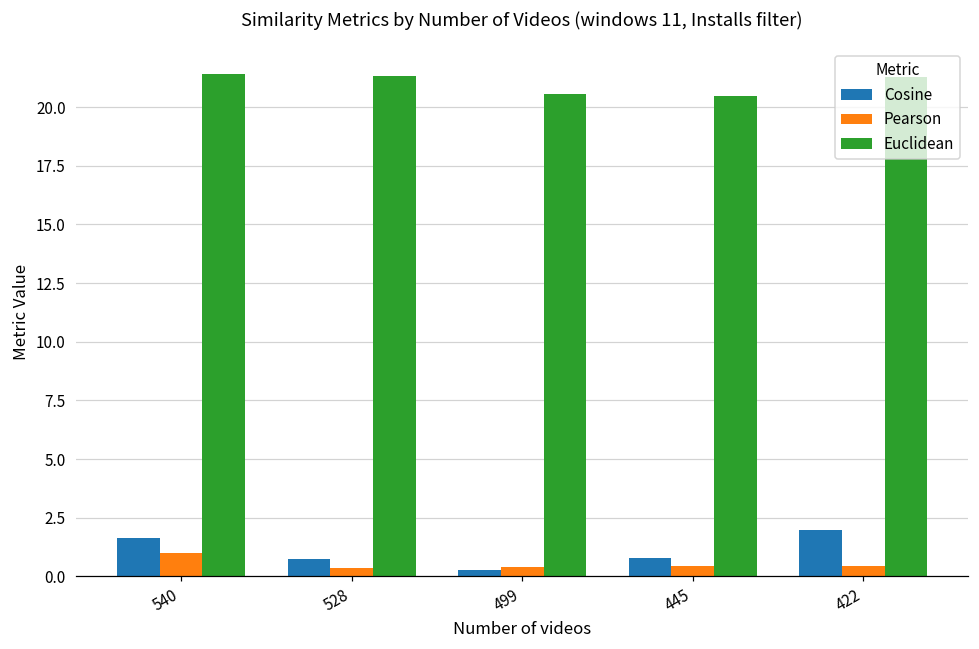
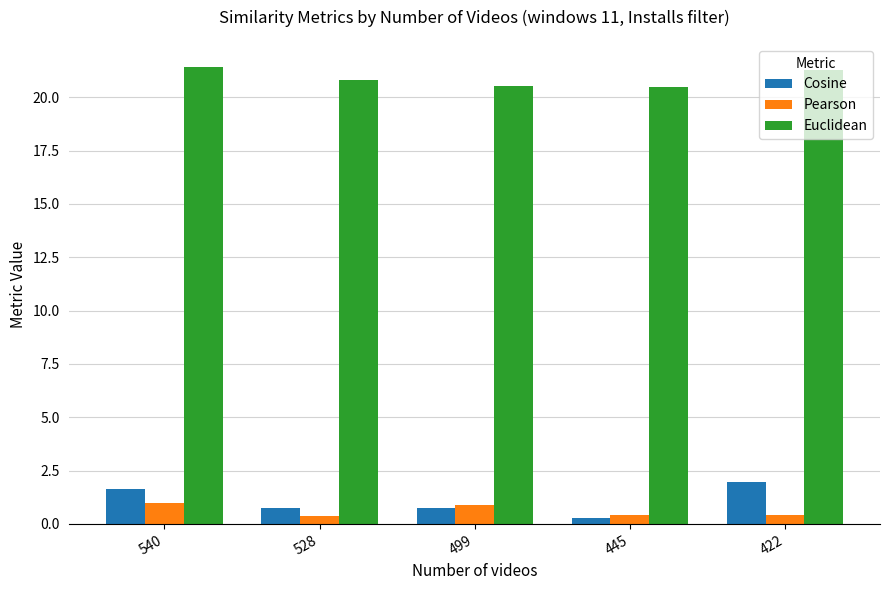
  {
    "Cosine": {
      "540": 1.6,
      "528": 0.8,
-     "499": 0.3,
-     "445": 0.8,
+     "499": 0.8,
+     "445": 0.3,
      "422": 2.0
    },
    "Pearson": {
      "540": 1.0,
      "528": 0.4,
-     "499": 0.4,
+     "499": 0.9,
      "445": 0.4,
      "422": 0.4
    },
    "Euclidean": {
      "540": 21.4,
-     "528": 21.3,
+     "528": 20.8,
      "499": 20.5,
      "445": 20.5
    }
  }
